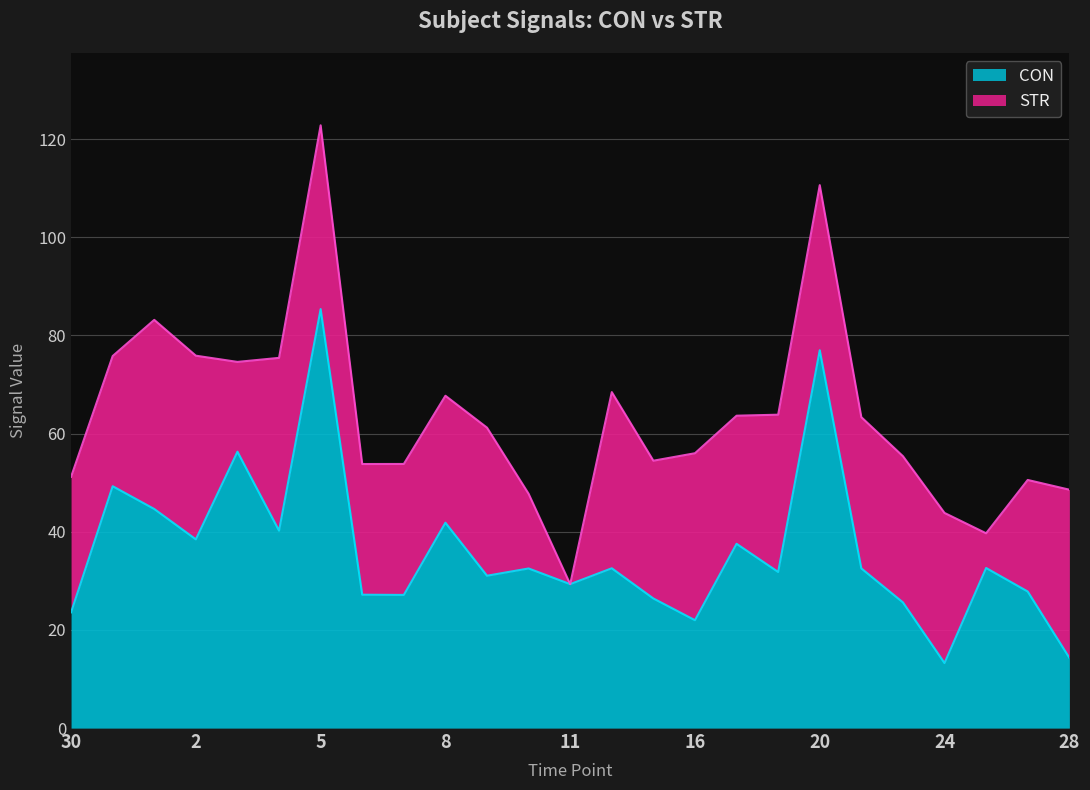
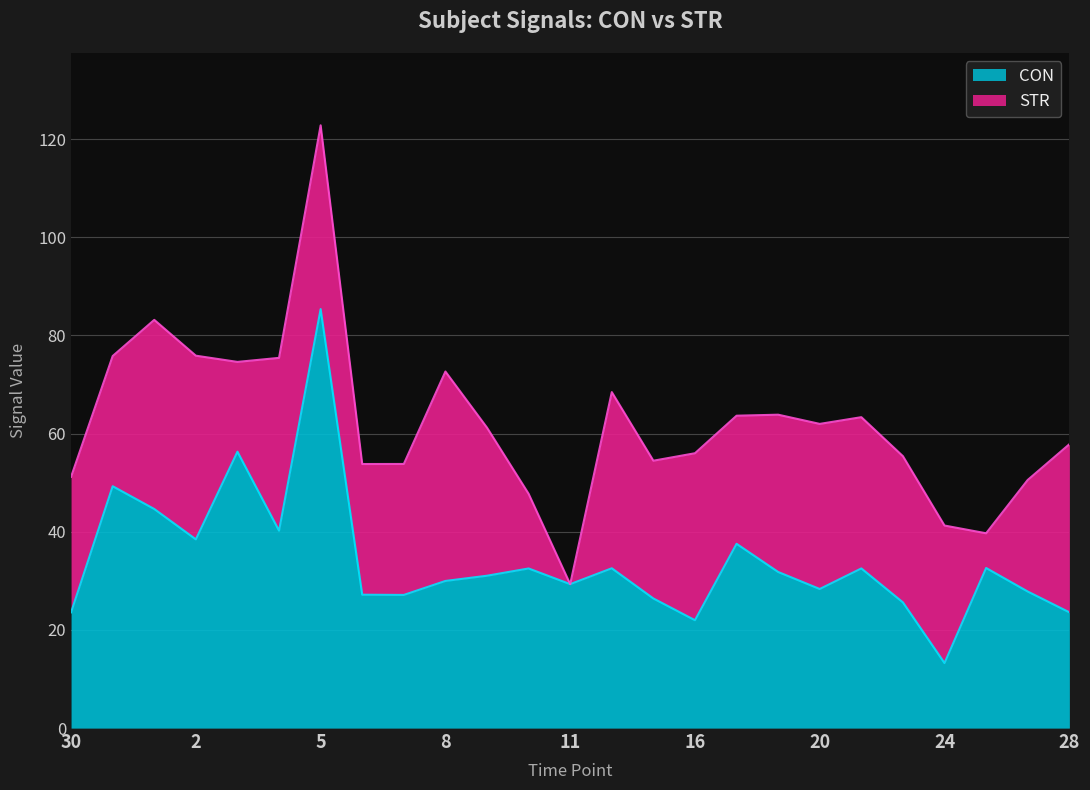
  {
    "CON": {
      "30": 24,
      "2": 38,
      "5": 85,
-     "8": 42,
+     "8": 30,
      "16": 22,
-     "20": 77,
+     "20": 28,
      "24": 13,
-     "28": 14
+     "28": 24
    },
    "STR": {
      "30": 28,
      "2": 37,
      "5": 37,
-     "8": 26,
+     "8": 43,
      "16": 34,
      "20": 34,
-     "24": 31,
+     "24": 28,
      "28": 34
    }
  }
